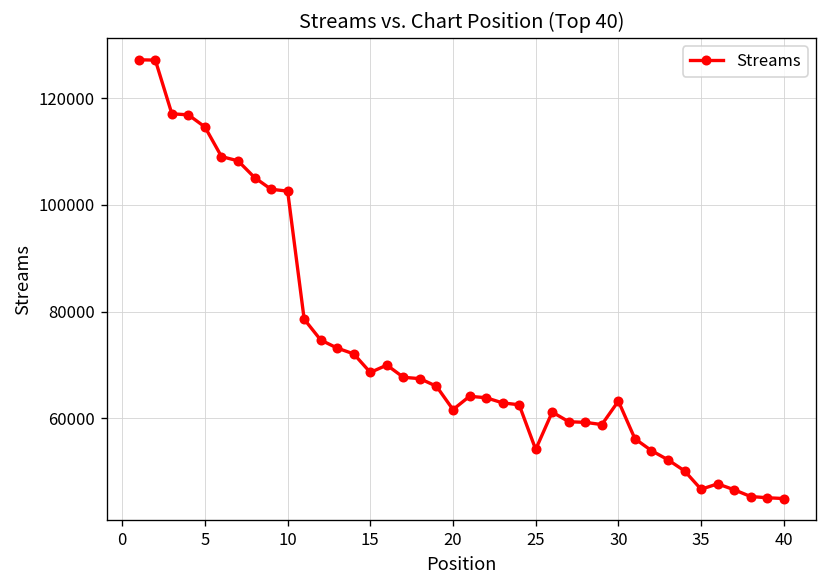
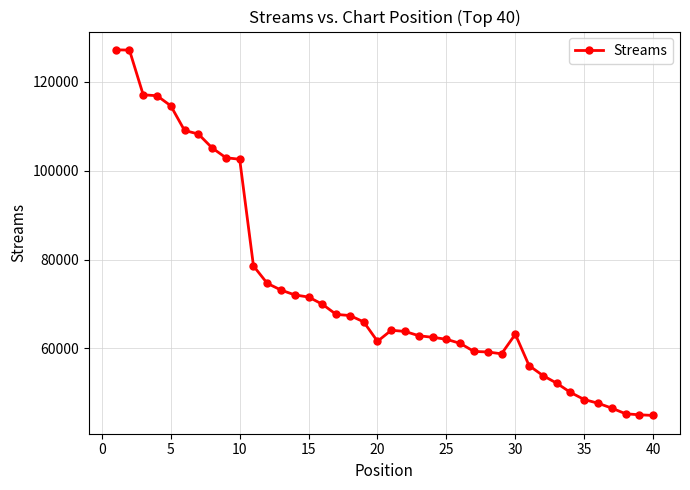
  {
    "5": 115000,
    "10": 103000,
-   "15": 69000,
+   "15": 72000,
    "20": 62000,
-   "25": 54000,
+   "25": 62000,
    "30": 63000,
-   "35": 47000,
+   "35": 49000,
    "40": 45000
  }
